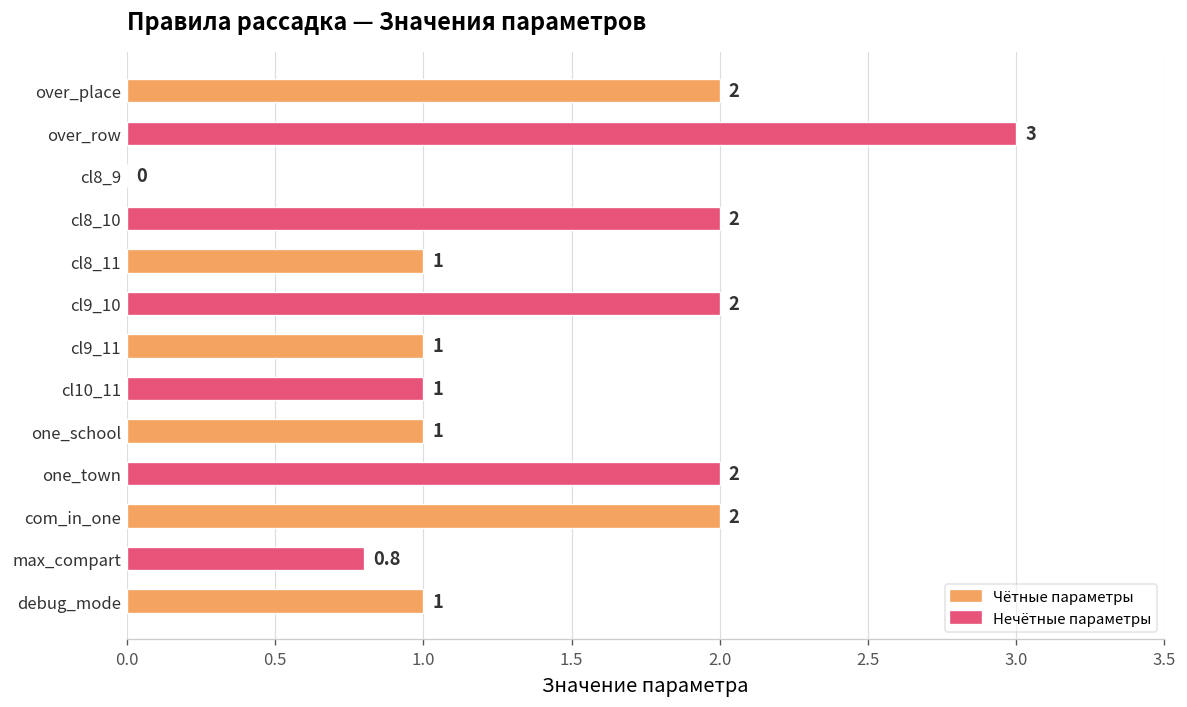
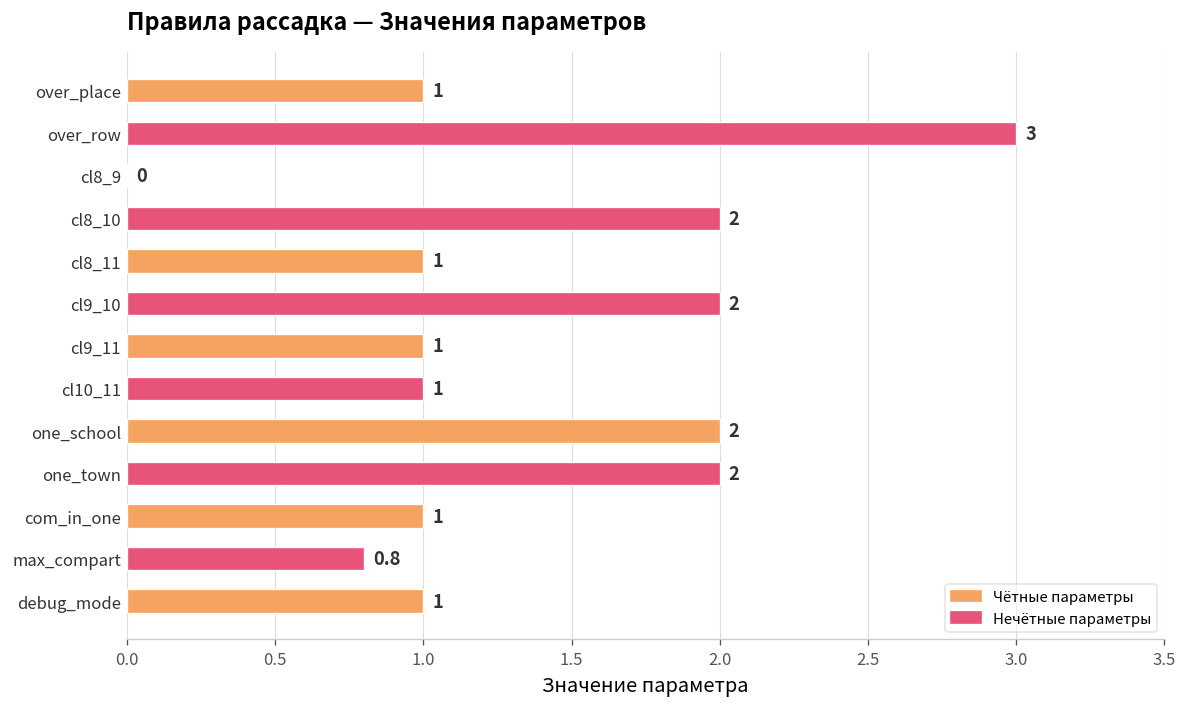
  {
-   "over_place": 2,
+   "over_place": 1,
    "over_row": 3,
    "cl8_9": 0,
    "cl8_10": 2,
    "cl8_11": 1,
    "cl9_10": 2,
    "cl9_11": 1,
    "cl10_11": 1,
-   "one_school": 1,
+   "one_school": 2,
    "one_town": 2,
-   "com_in_one": 2,
+   "com_in_one": 1,
    "max_compart": 0.8,
    "debug_mode": 1
  }
